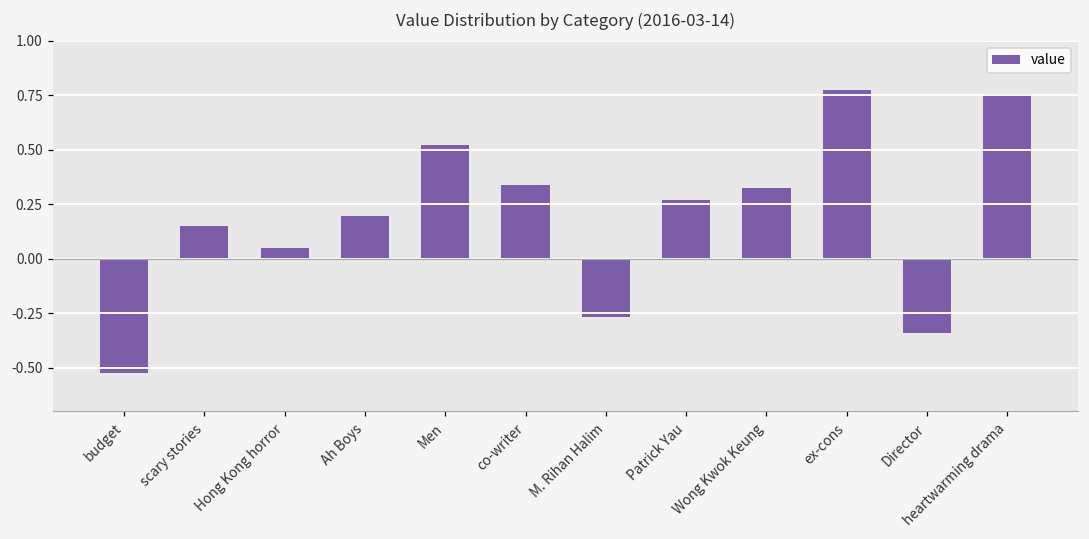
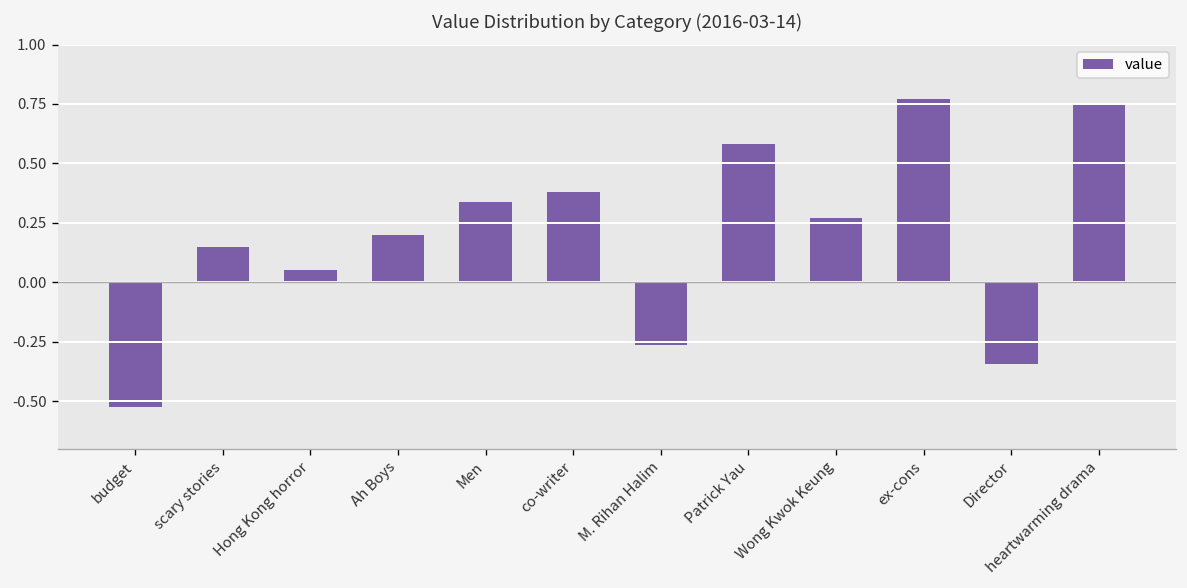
  {
    "budget": -0.52,
    "scary stories": 0.15,
    "Hong Kong horror": 0.05,
    "Ah Boys": 0.20,
-   "Men": 0.52,
-   "co-writer": 0.34,
+   "Men": 0.34,
+   "co-writer": 0.38,
    "M. Rihan Halim": -0.27,
-   "Patrick Yau": 0.27,
-   "Wong Kwok Keung": 0.33,
+   "Patrick Yau": 0.58,
+   "Wong Kwok Keung": 0.27,
    "ex-cons": 0.77,
    "Director": -0.34,
    "heartwarming drama": 0.76
  }
